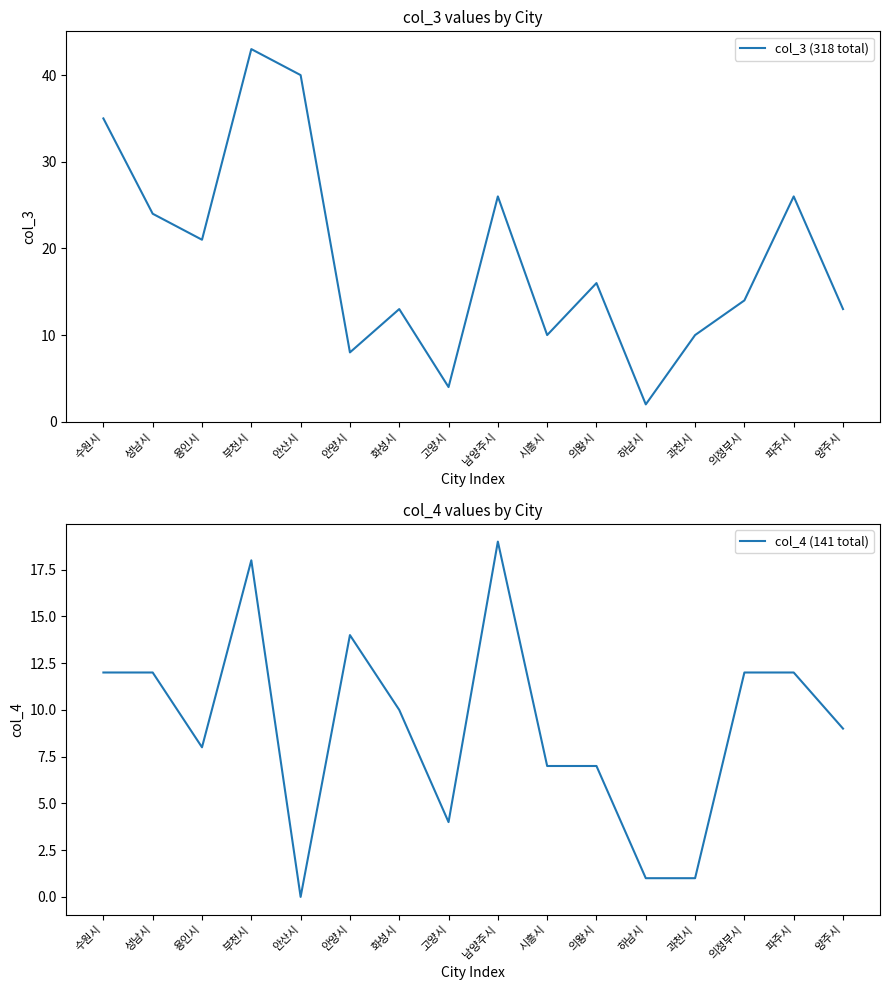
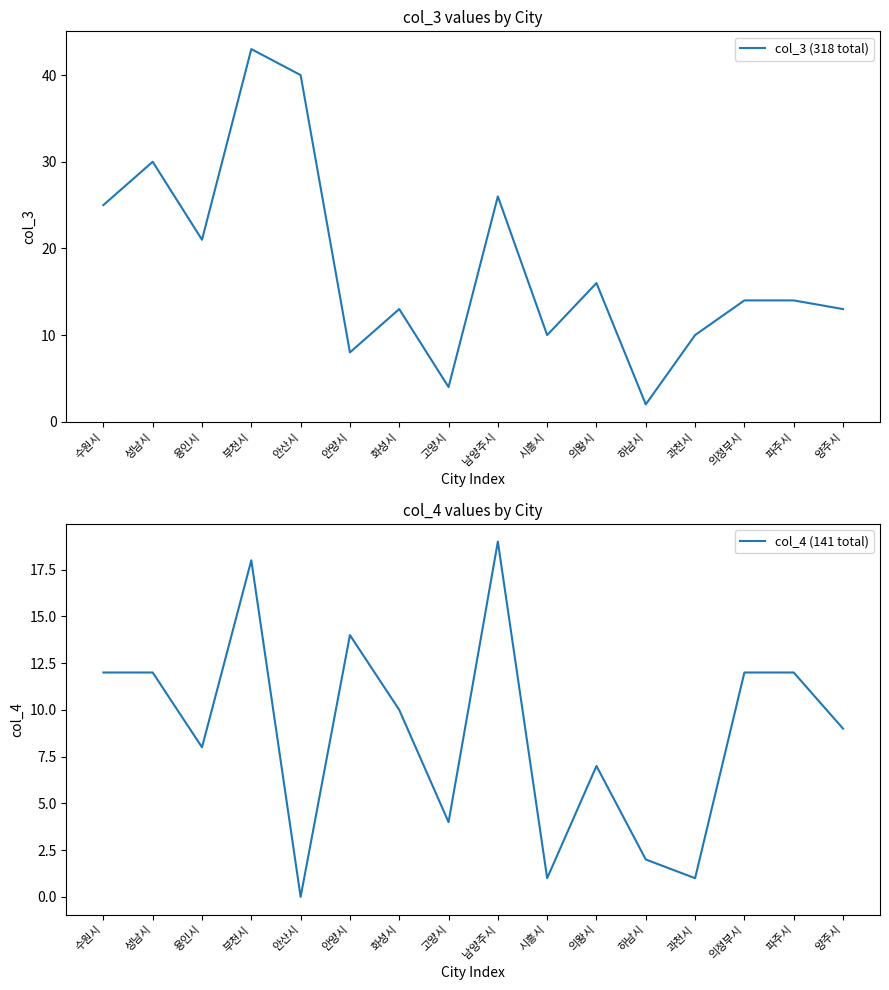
  {
    "col_3 values by City": {
-     "수원시": 35,
-     "성남시": 24,
+     "수원시": 25,
+     "성남시": 30,
      "용인시": 21,
      "부천시": 43,
      "안산시": 40,
      "안양시": 8,
      "화성시": 13,
      "고양시": 4,
      "남양주시": 26,
      "시흥시": 10,
      "의왕시": 16,
      "하남시": 2,
      "과천시": 10,
      "의정부시": 14,
-     "파주시": 26,
+     "파주시": 14,
      "양주시": 13
    },
    "col_4 values by City": {
      "수원시": 12,
      "성남시": 12,
      "용인시": 8,
      "부천시": 18,
      "안산시": 0,
      "안양시": 14,
      "화성시": 10,
      "고양시": 4,
      "남양주시": 19,
-     "시흥시": 7,
+     "시흥시": 1,
      "의왕시": 7,
-     "하남시": 1,
+     "하남시": 2,
      "과천시": 1,
      "의정부시": 12,
      "파주시": 12,
      "양주시": 9
    }
  }
